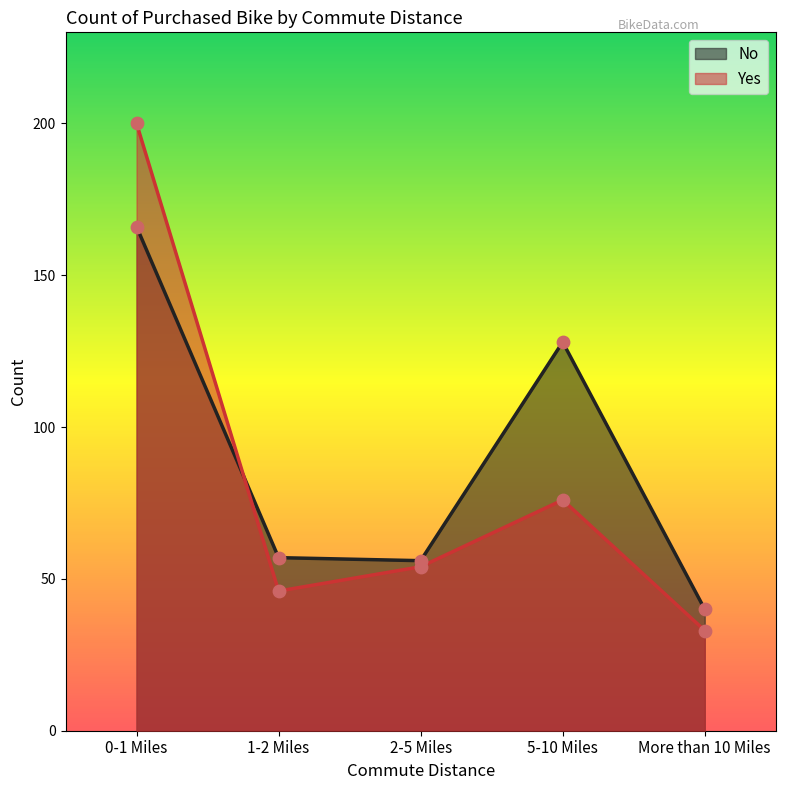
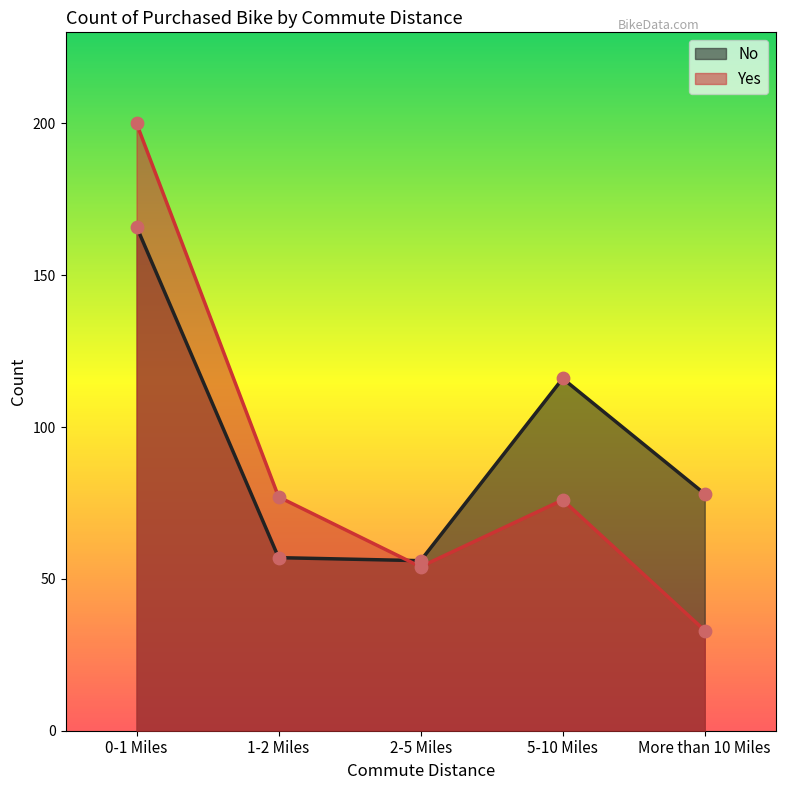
  {
    "No": {
      "0-1 Miles": 166,
      "1-2 Miles": 57,
      "2-5 Miles": 56,
-     "5-10 Miles": 128,
-     "More than 10 Miles": 40
+     "5-10 Miles": 116,
+     "More than 10 Miles": 78
    },
    "Yes": {
      "0-1 Miles": 200,
-     "1-2 Miles": 46,
+     "1-2 Miles": 77,
      "2-5 Miles": 54,
      "5-10 Miles": 76,
      "More than 10 Miles": 33
    }
  }
